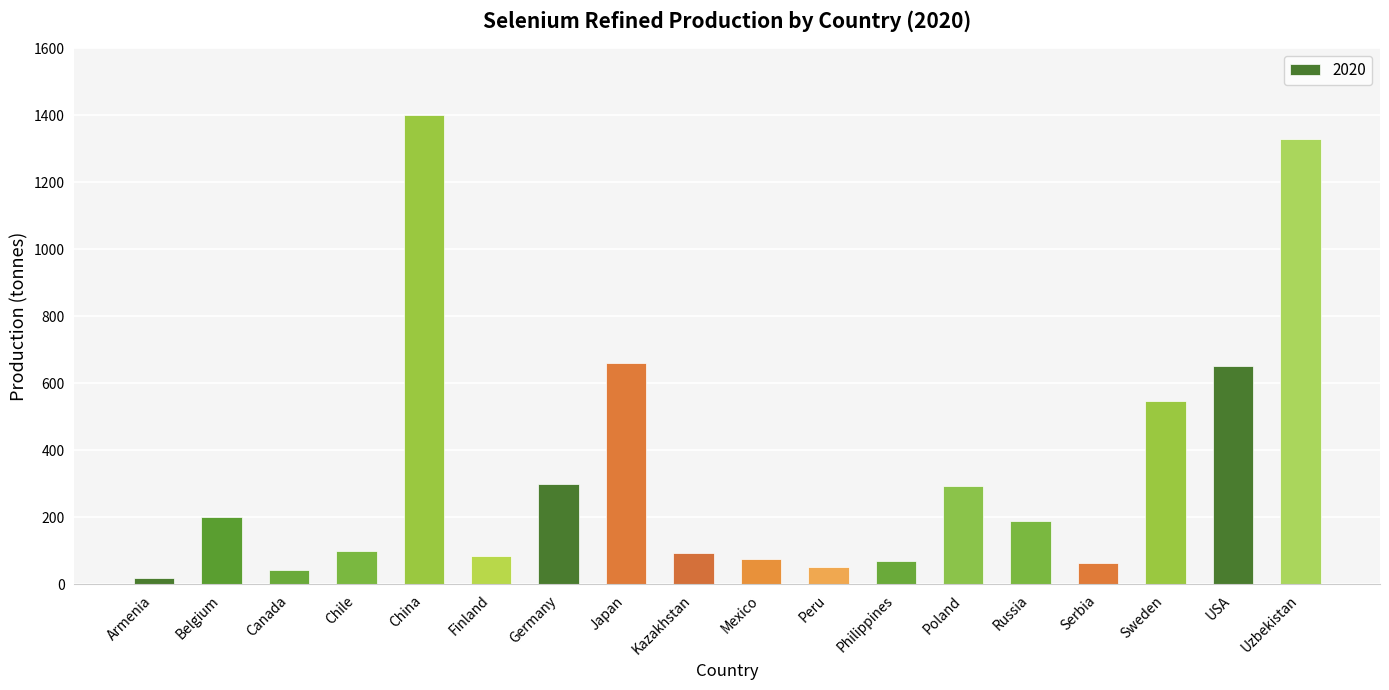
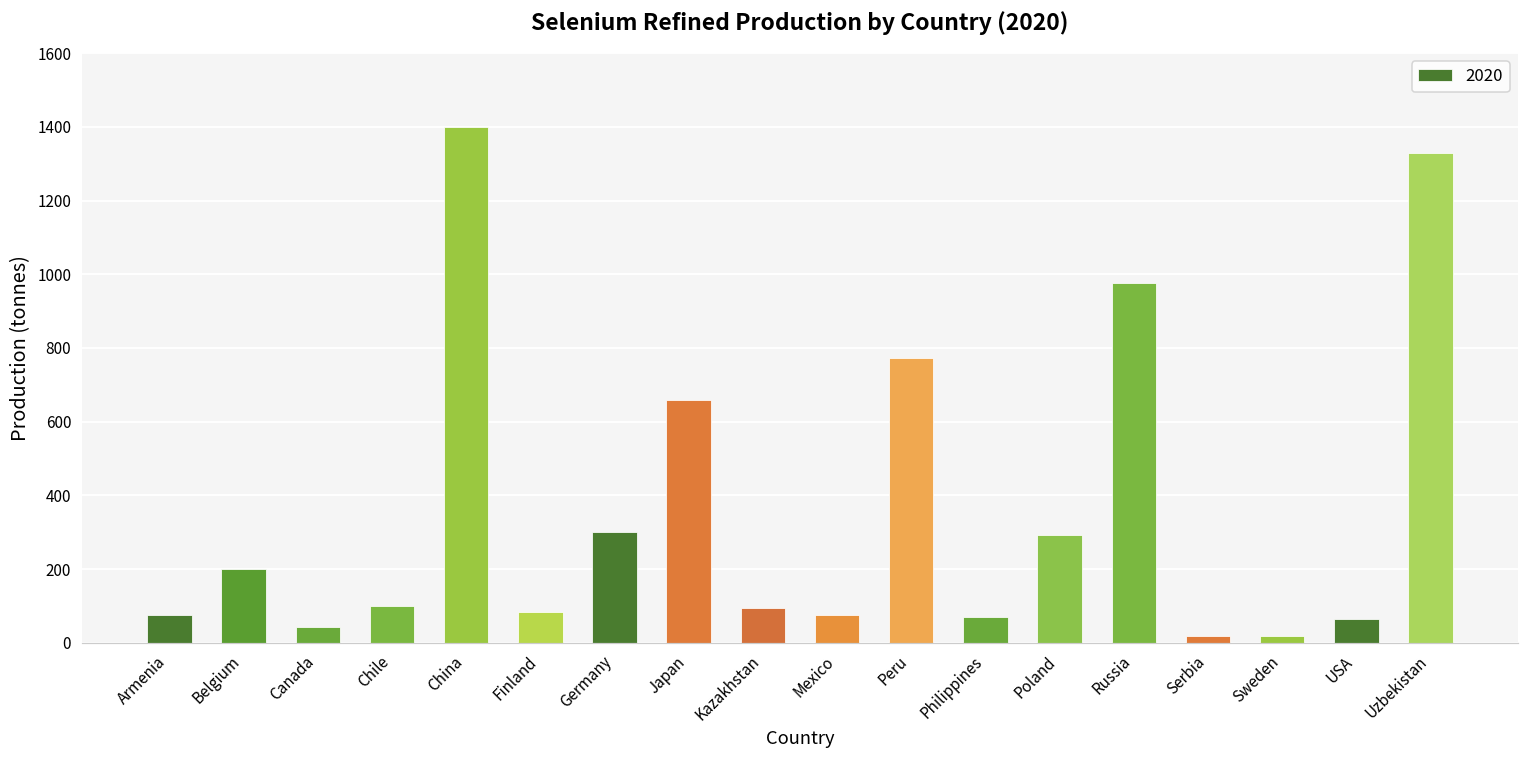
  {
-   "Armenia": 20,
+   "Armenia": 80,
    "Belgium": 200,
    "Canada": 40,
    "Chile": 100,
    "China": 1400,
    "Finland": 80,
    "Germany": 300,
    "Japan": 660,
    "Kazakhstan": 90,
    "Mexico": 70,
-   "Peru": 50,
+   "Peru": 770,
    "Philippines": 70,
    "Poland": 290,
-   "Russia": 190,
-   "Serbia": 70,
-   "Sweden": 550,
-   "USA": 650,
+   "Russia": 980,
+   "Serbia": 20,
+   "Sweden": 20,
+   "USA": 70,
    "Uzbekistan": 1330
  }
